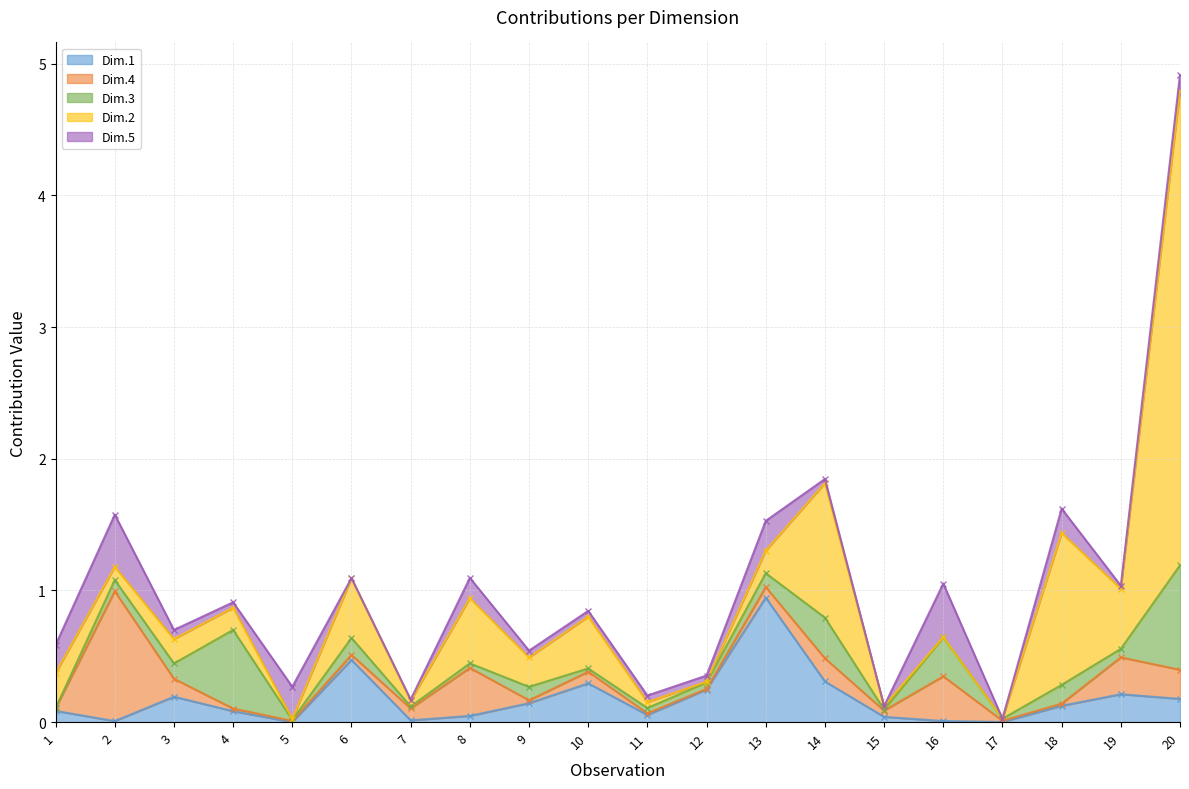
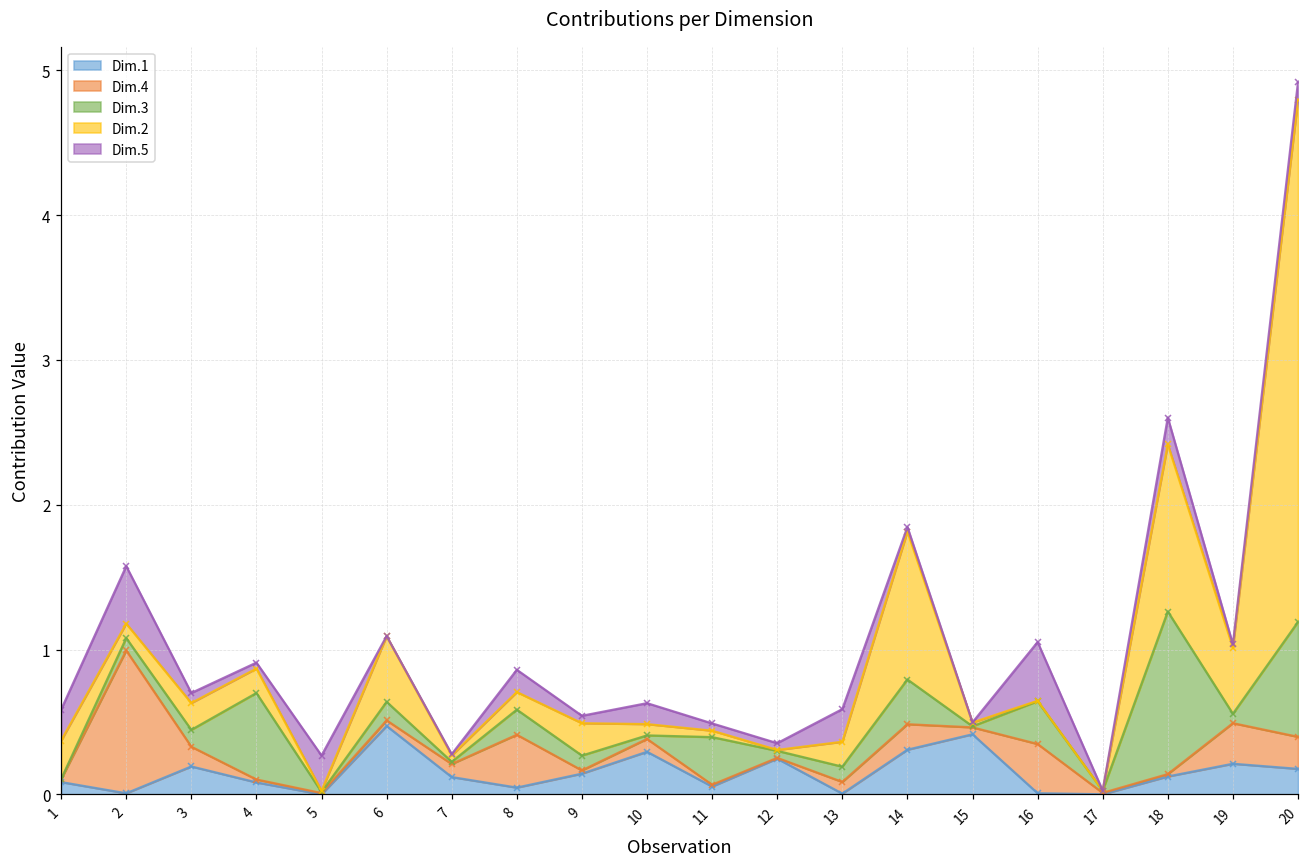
  {
    "Dim.1": {
      "2": 0.01,
      "3": 0.19,
      "4": 0.08,
      "6": 0.47,
-     "7": 0.01,
+     "7": 0.12,
      "8": 0.05,
      "9": 0.14,
      "10": 0.29,
-     "13": 0.94,
+     "13": 0.01,
      "14": 0.31,
-     "15": 0.04,
+     "15": 0.41,
      "16": 0.01,
      "19": 0.21,
      "20": 0.18
    },
    "Dim.4": {
      "2": 0.99,
      "3": 0.14,
      "4": 0.02,
      "6": 0.04,
      "8": 0.36,
      "9": 0.02,
      "10": 0.09,
      "13": 0.08,
      "14": 0.18,
      "16": 0.34,
      "19": 0.28,
      "20": 0.22
    },
    "Dim.3": {
      "2": 0.09,
      "3": 0.12,
      "4": 0.60,
      "6": 0.13,
-     "8": 0.03,
+     "8": 0.17,
      "9": 0.10,
      "10": 0.02,
-     "11": 0.04,
+     "11": 0.33,
      "13": 0.11,
      "14": 0.31,
-     "18": 0.14,
+     "18": 1.12,
      "19": 0.06,
      "20": 0.79
    },
    "Dim.2": {
      "1": 0.27,
      "2": 0.10,
      "3": 0.19,
      "4": 0.17,
-     "8": 0.50,
+     "8": 0.12,
      "9": 0.22,
-     "10": 0.39,
+     "10": 0.08,
      "11": 0.04,
      "13": 0.17,
      "14": 1.02,
      "18": 1.15,
      "19": 0.46,
      "20": 3.60
    },
    "Dim.5": {
      "1": 0.21,
      "2": 0.40,
      "3": 0.07,
      "4": 0.04,
      "5": 0.24,
      "8": 0.15,
      "9": 0.05,
-     "10": 0.04,
+     "10": 0.14,
      "11": 0.05,
      "12": 0.05,
      "13": 0.23,
      "14": 0.03,
      "16": 0.41,
      "18": 0.18,
      "19": 0.02,
      "20": 0.12
    }
  }
